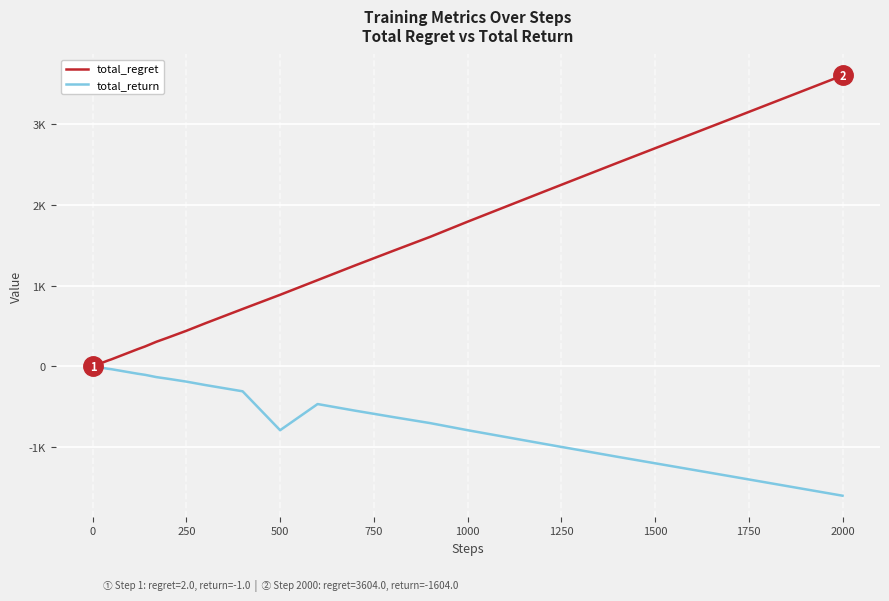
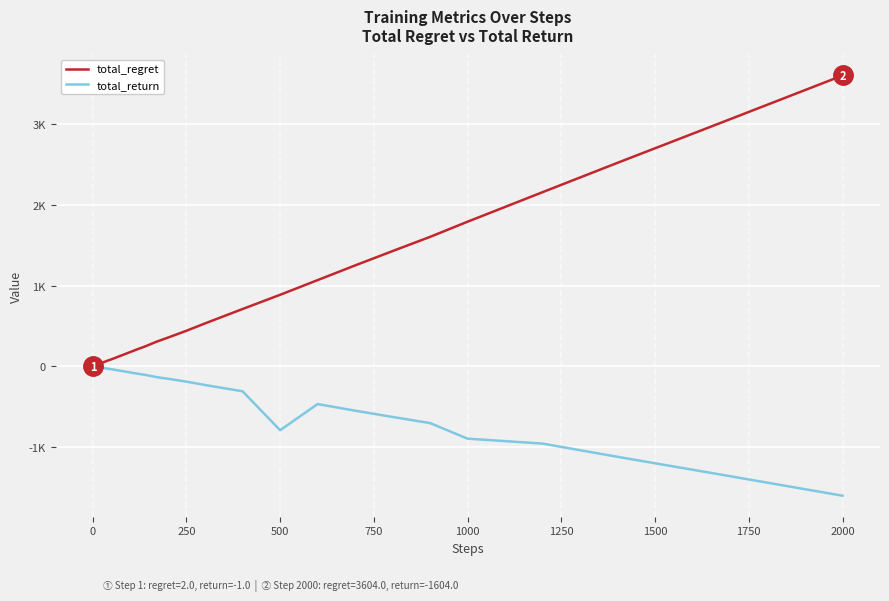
  {
    "total_return": {
      "250": -200,
      "500": -800,
-     "1000": -800,
+     "1000": -900,
      "2000": -1600
    }
  }
